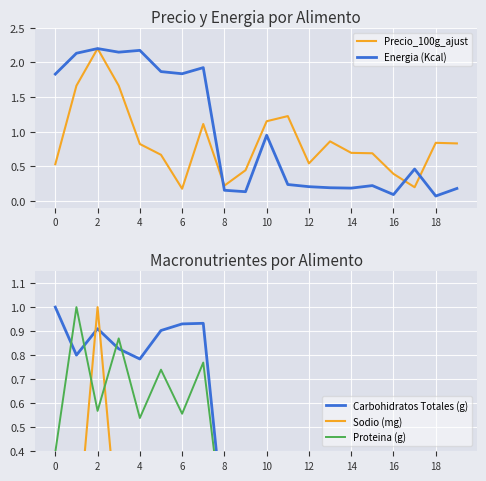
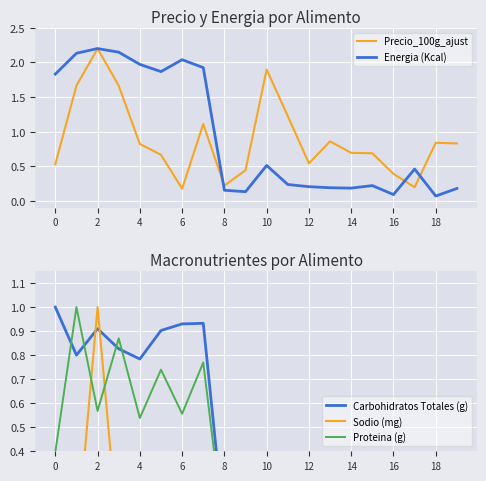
  {
    "Precio y Energia por Alimento": {
      "Precio_100g_ajust": {
        "0": 0.5,
        "4": 0.8,
        "6": 0.2,
        "8": 0.2,
-       "10": 1.2,
+       "10": 1.9,
        "12": 0.5,
        "14": 0.7,
        "16": 0.4,
        "18": 0.8
      },
      "Energia (Kcal)": {
        "0": 1.8,
-       "4": 2.2,
-       "6": 1.8,
+       "4": 2.0,
+       "6": 2.0,
        "8": 0.2,
-       "10": 0.9,
+       "10": 0.5,
        "12": 0.2,
        "14": 0.2,
        "16": 0.1,
        "18": 0.1
      }
    },
    "Macronutrientes por Alimento": {
      "Carbohidratos Totales (g)": {
        "0": 1.00,
        "2": 0.91,
        "4": 0.78,
        "6": 0.93
      },
      "Sodio (mg)": {
        "2": 1.00
      },
      "Proteina (g)": {
        "0": 0.40,
        "2": 0.57,
        "4": 0.54,
        "6": 0.56
      }
    }
  }
